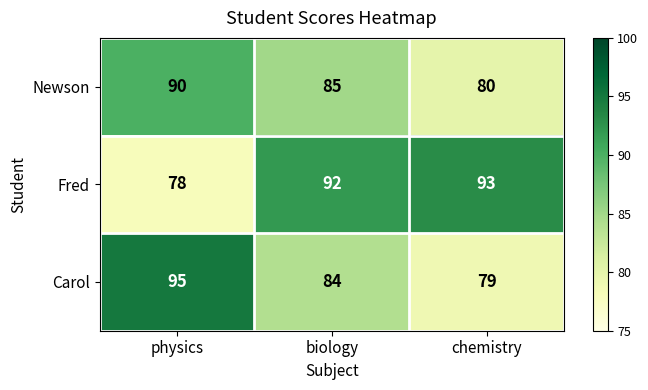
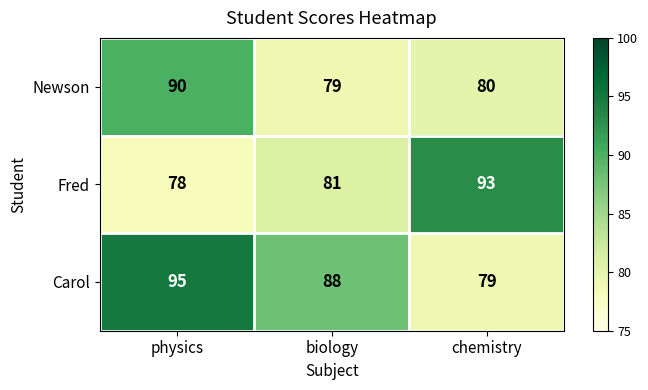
  {
    "Newson": {
      "physics": 90,
-     "biology": 85,
+     "biology": 79,
      "chemistry": 80
    },
    "Fred": {
      "physics": 78,
-     "biology": 92,
+     "biology": 81,
      "chemistry": 93
    },
    "Carol": {
      "physics": 95,
-     "biology": 84,
+     "biology": 88,
      "chemistry": 79
    }
  }
